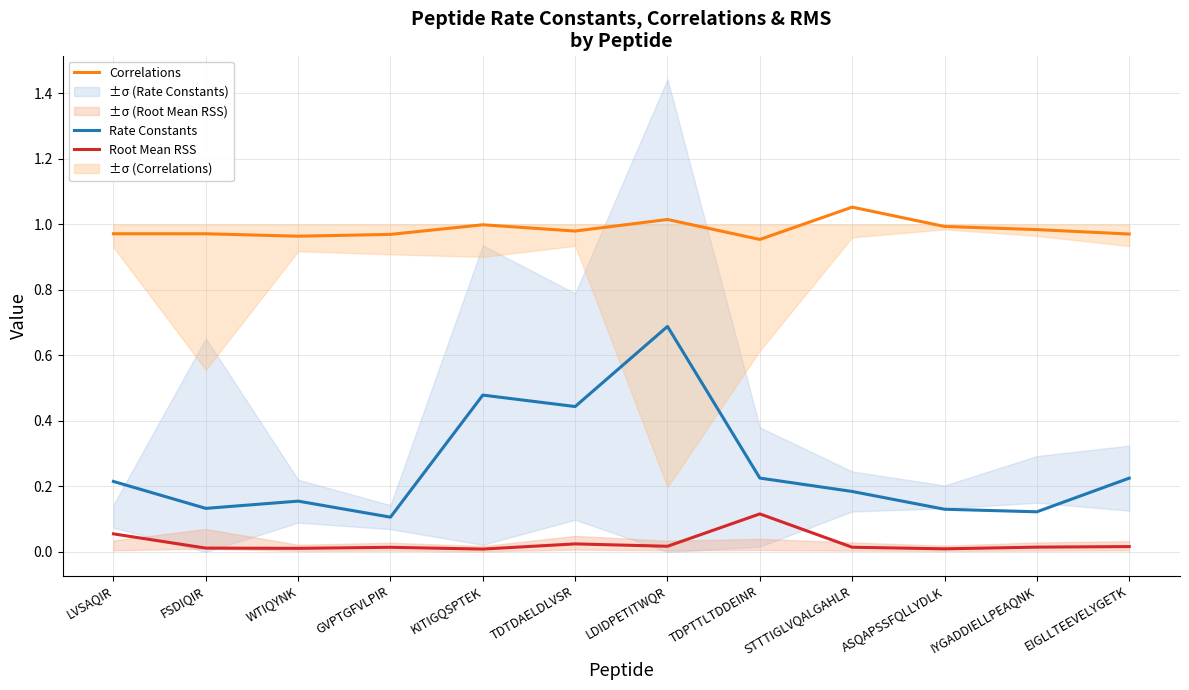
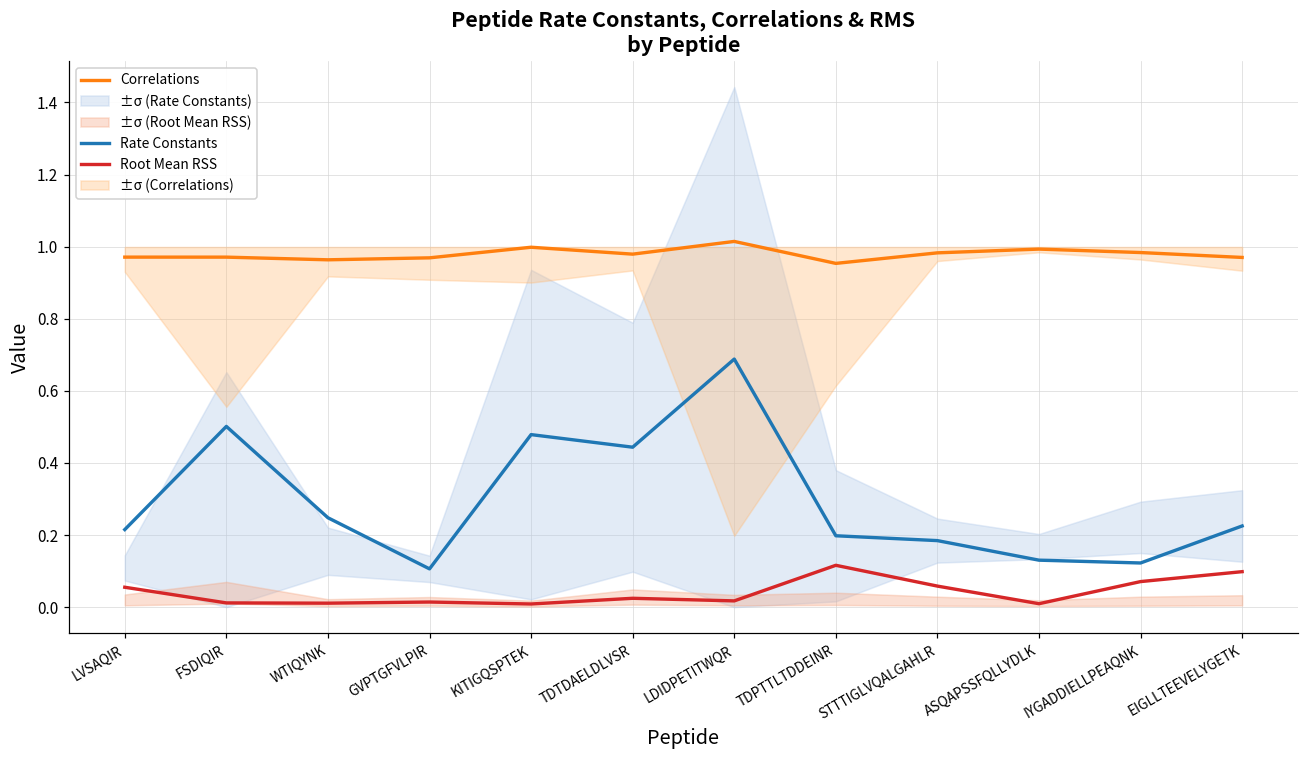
  {
    "Rate Constants": {
      "LVSAQIR": 0.22,
-     "FSDIQIR": 0.13,
-     "WTIQYNK": 0.16,
+     "FSDIQIR": 0.50,
+     "WTIQYNK": 0.25,
      "GVPTGFVLPIR": 0.11,
      "KITIGQSPTEK": 0.48,
      "TDTDAELDLVSR": 0.44,
      "LDIDPETITWQR": 0.69,
-     "TDPTTLTDDEINR": 0.23,
+     "TDPTTLTDDEINR": 0.20,
      "STTTIGLVQALGAHLR": 0.18,
      "ASQAPSSFQLLYDLK": 0.13,
      "IYGADDIELLPEAQNK": 0.12,
      "EIGLLTEEVELYGETK": 0.23
    },
    "Correlations": {
      "LVSAQIR": 0.97,
      "FSDIQIR": 0.97,
      "WTIQYNK": 0.96,
      "GVPTGFVLPIR": 0.97,
      "TDTDAELDLVSR": 0.98,
      "LDIDPETITWQR": 1.01,
      "TDPTTLTDDEINR": 0.95,
-     "STTTIGLVQALGAHLR": 1.05,
+     "STTTIGLVQALGAHLR": 0.98,
      "IYGADDIELLPEAQNK": 0.98,
      "EIGLLTEEVELYGETK": 0.97
    },
    "Root Mean RSS": {
      "LVSAQIR": 0.06,
      "FSDIQIR": 0.01,
      "WTIQYNK": 0.01,
      "GVPTGFVLPIR": 0.01,
      "KITIGQSPTEK": 0.01,
      "TDTDAELDLVSR": 0.02,
      "LDIDPETITWQR": 0.02,
      "TDPTTLTDDEINR": 0.12,
-     "STTTIGLVQALGAHLR": 0.01,
+     "STTTIGLVQALGAHLR": 0.06,
      "ASQAPSSFQLLYDLK": 0.01,
-     "IYGADDIELLPEAQNK": 0.01,
-     "EIGLLTEEVELYGETK": 0.02
+     "IYGADDIELLPEAQNK": 0.07,
+     "EIGLLTEEVELYGETK": 0.10
    }
  }
